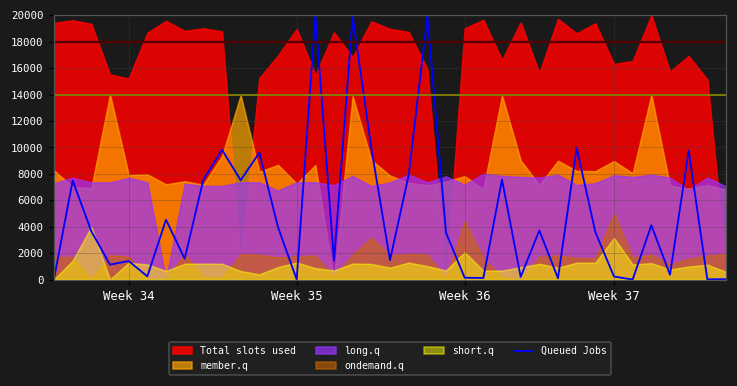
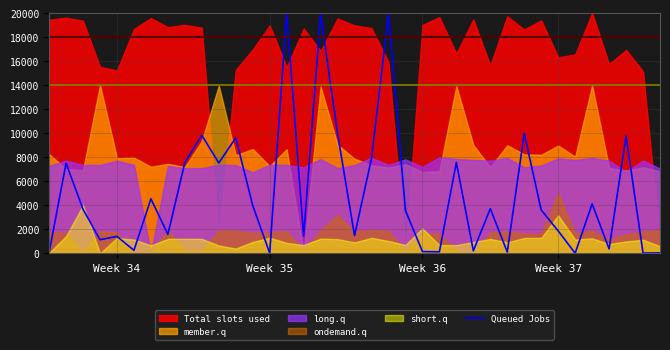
  {
    "Total slots used": {
      "Week 34": 15200,
      "Week 35": 19000,
      "Week 36": 19000,
      "Week 37": 16300
    },
    "Queued Jobs": {
      "Week 35": 0,
      "Week 36": 100,
-     "Week 37": 200
+     "Week 37": 1900
    },
    "member.q": {
      "Week 34": 7900,
-     "Week 36": 7800,
+     "Week 36": 6700,
      "Week 37": 9000
    },
    "long.q": {
      "Week 34": 7700,
      "Week 36": 7200,
      "Week 37": 7900
    },
    "ondemand.q": {
      "Week 34": 1700,
      "Week 35": 1700,
-     "Week 36": 4400,
+     "Week 36": 1600,
      "Week 37": 5000
    },
    "short.q": {
      "Week 35": 1300,
      "Week 36": 2100,
      "Week 37": 3200
    }
  }
